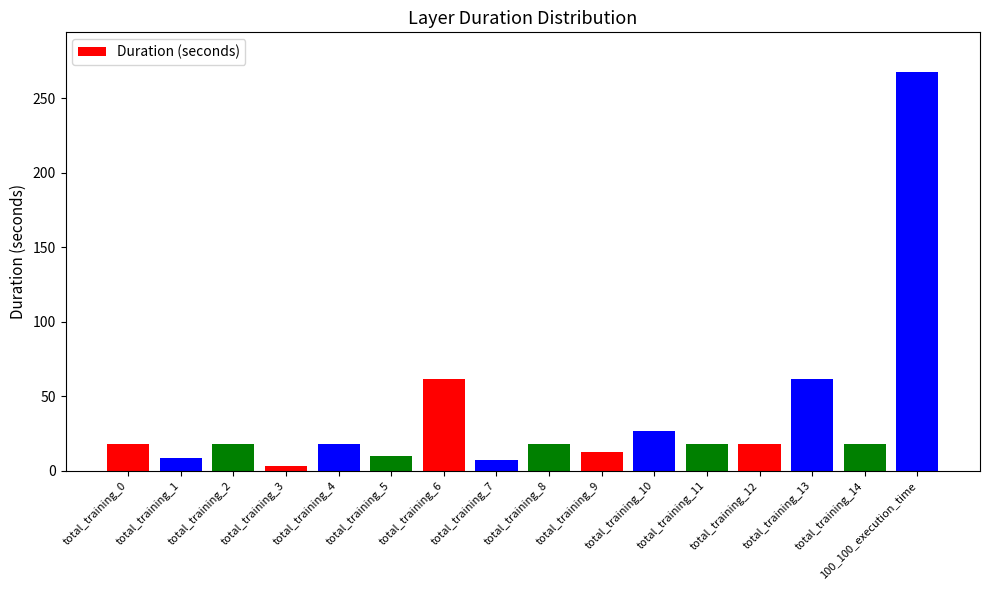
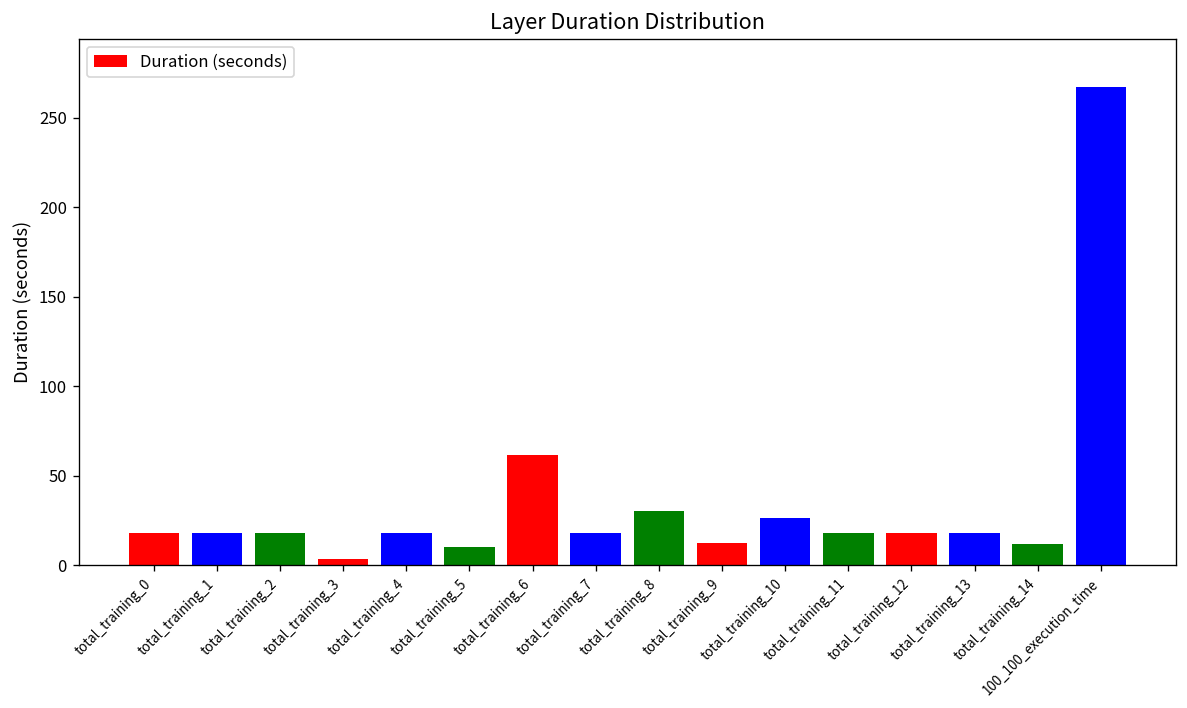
  {
    "total_training_0": 18,
-   "total_training_1": 9,
+   "total_training_1": 18,
    "total_training_2": 18,
    "total_training_3": 3,
    "total_training_4": 18,
    "total_training_5": 10,
    "total_training_6": 62,
-   "total_training_7": 8,
-   "total_training_8": 18,
+   "total_training_7": 18,
+   "total_training_8": 30,
    "total_training_9": 12,
    "total_training_10": 27,
    "total_training_11": 18,
    "total_training_12": 18,
-   "total_training_13": 61,
-   "total_training_14": 18,
+   "total_training_13": 18,
+   "total_training_14": 12,
    "100_100_execution_time": 267
  }
